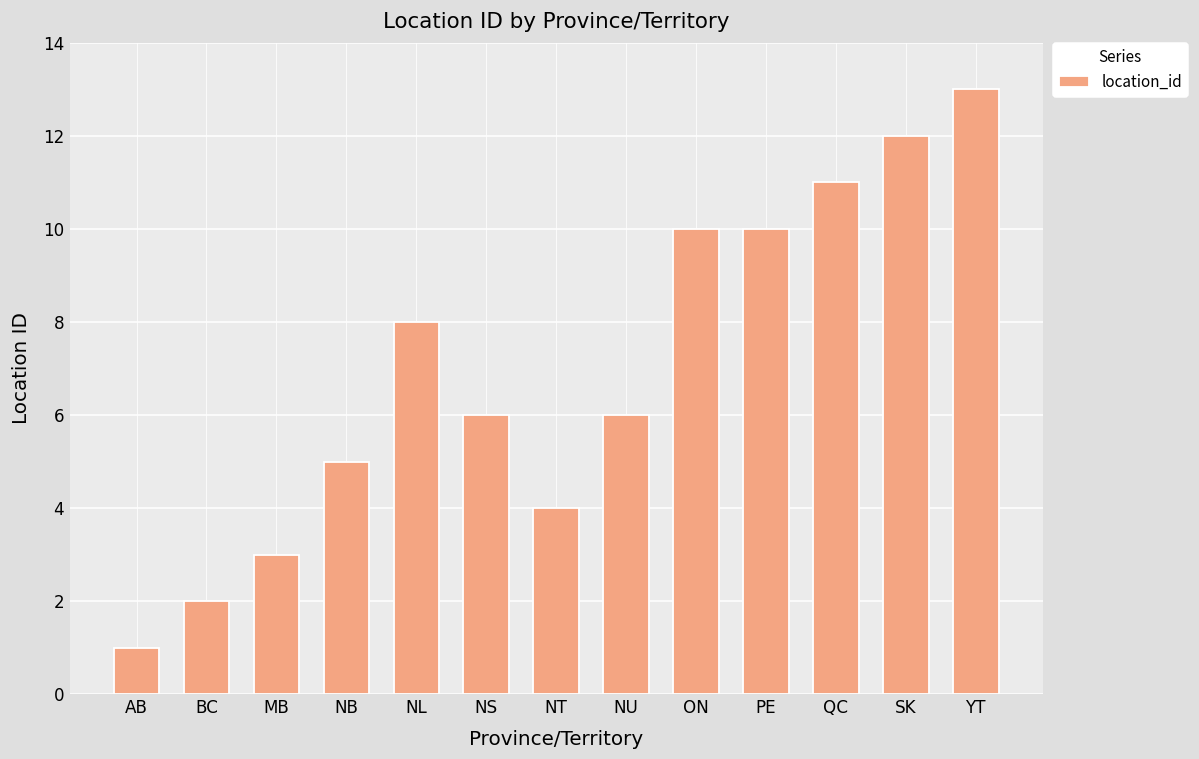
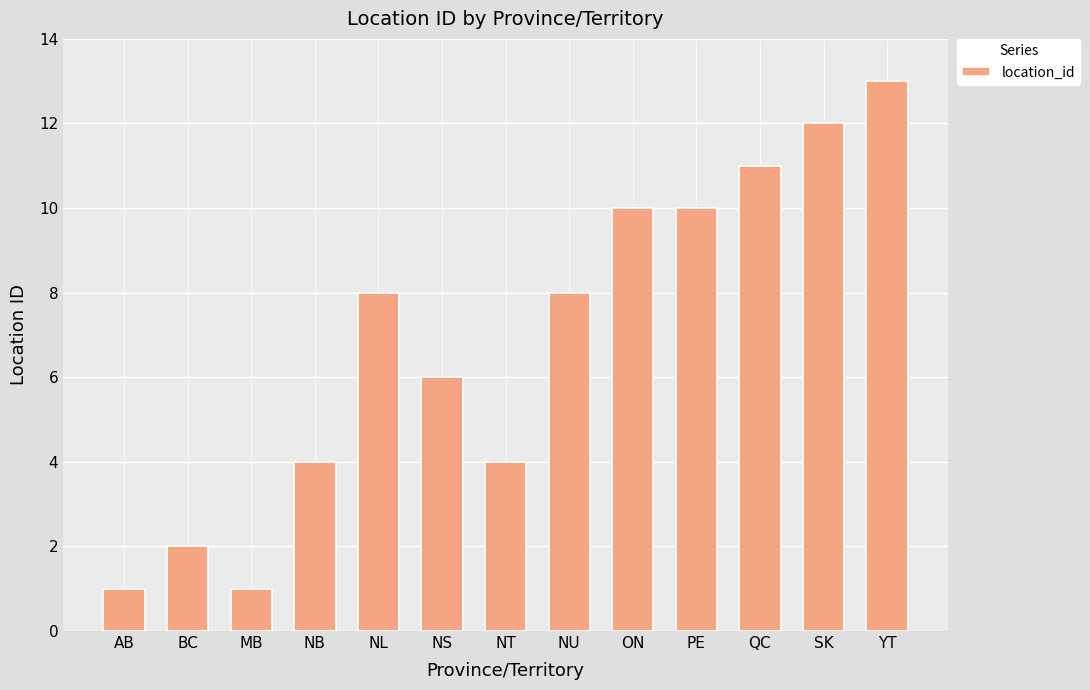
  {
    "AB": 1,
    "BC": 2,
-   "MB": 3,
-   "NB": 5,
+   "MB": 1,
+   "NB": 4,
    "NL": 8,
    "NS": 6,
    "NT": 4,
-   "NU": 6,
+   "NU": 8,
    "ON": 10,
    "PE": 10,
    "QC": 11,
    "SK": 12,
    "YT": 13
  }
